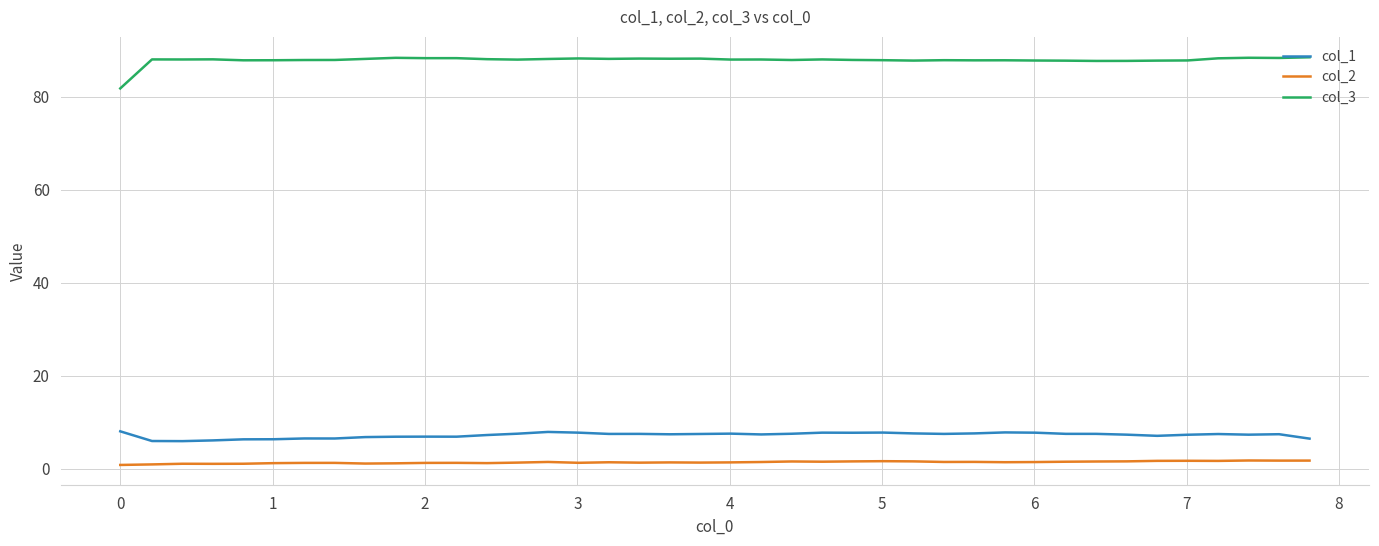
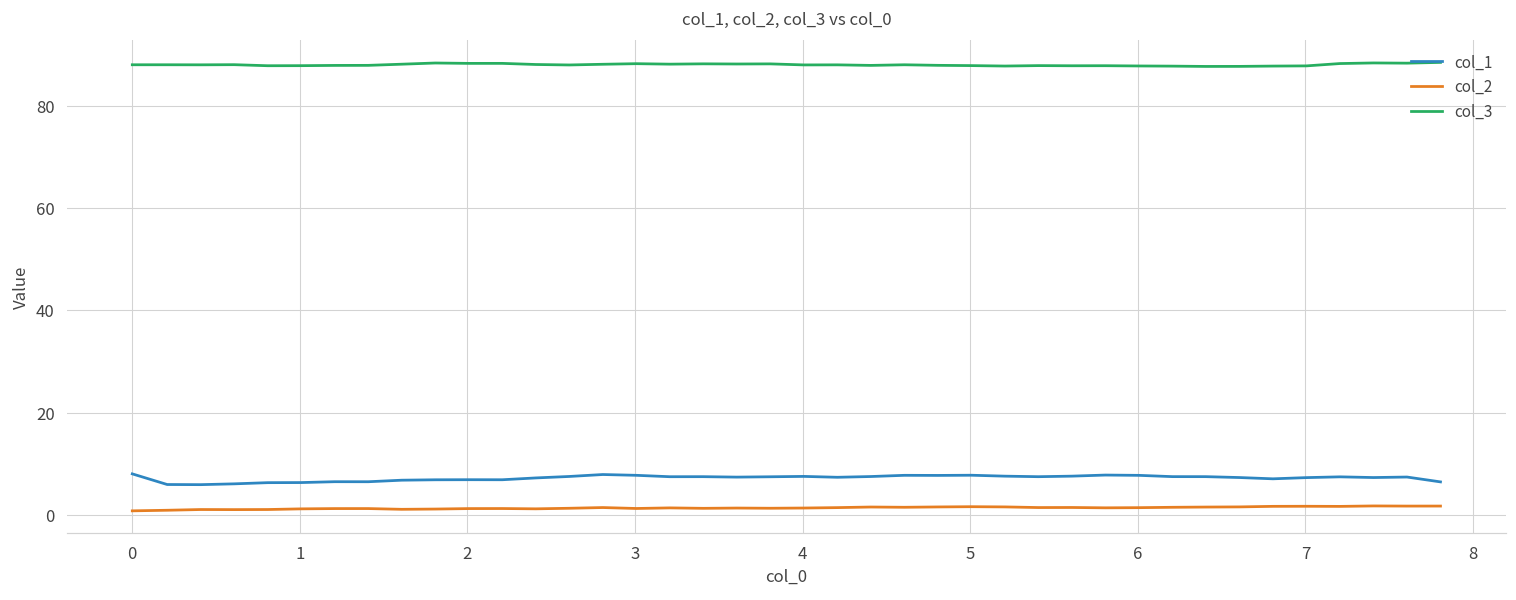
  {
    "col_1": {
      "0": 8
    },
    "col_2": {
      "0": 1
    },
    "col_3": {
-     "0": 82
+     "0": 88
    }
  }
